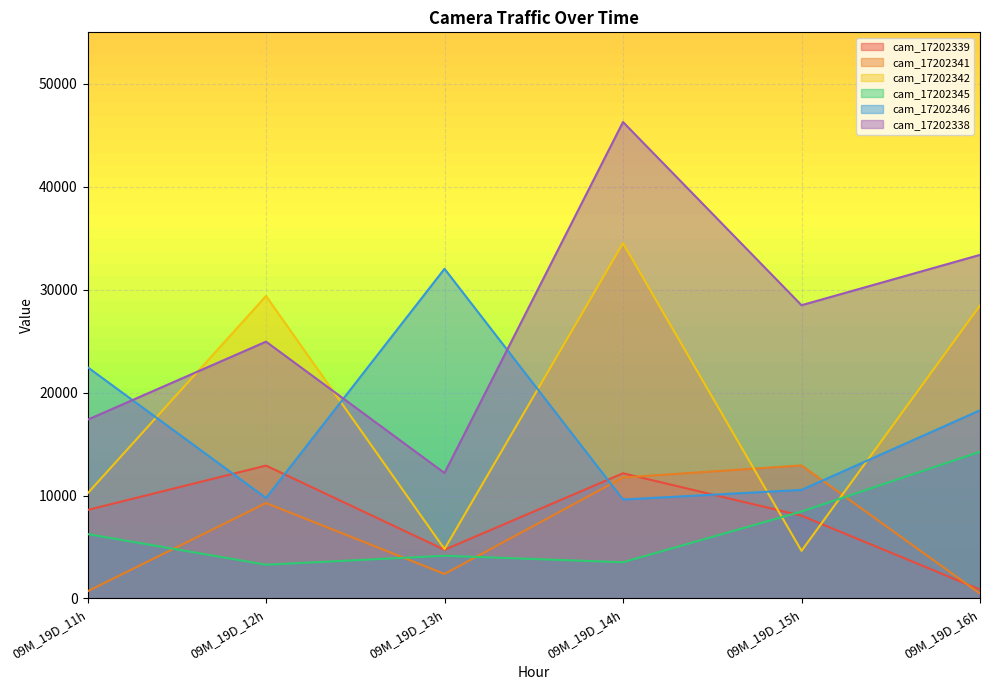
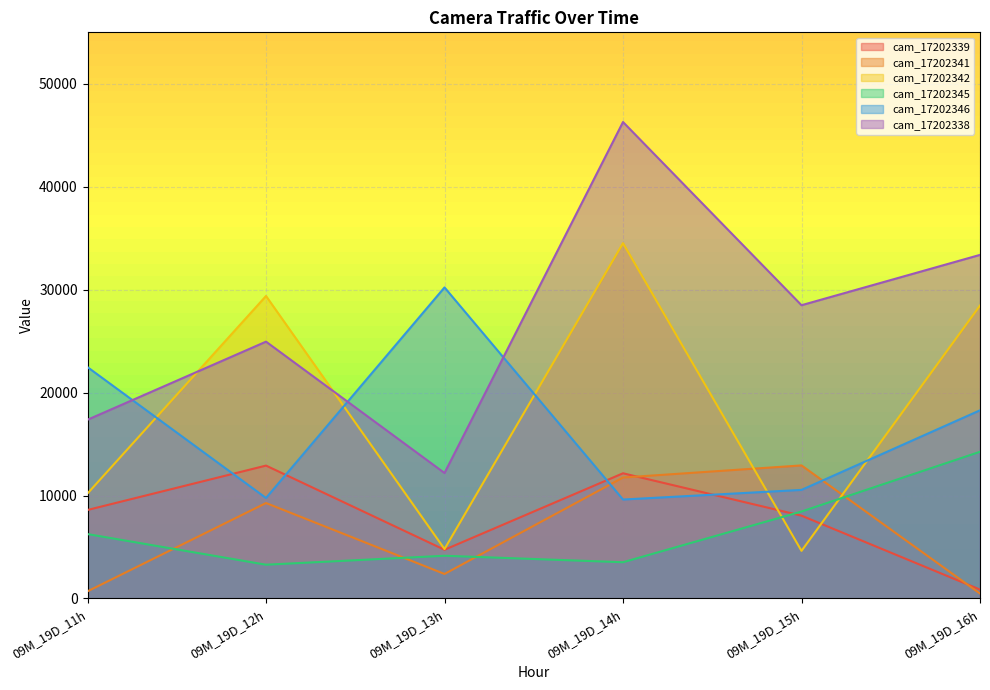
  {
    "cam_17202345": {
      "09M_19D_11h": 6300,
      "09M_19D_12h": 3300,
      "09M_19D_13h": 4100,
      "09M_19D_14h": 3500,
      "09M_19D_15h": 8400,
      "09M_19D_16h": 14300
    },
    "cam_17202346": {
      "09M_19D_11h": 22500,
      "09M_19D_12h": 9800,
-     "09M_19D_13h": 32000,
+     "09M_19D_13h": 30200,
      "09M_19D_14h": 9600,
      "09M_19D_15h": 10500,
      "09M_19D_16h": 18300
    },
    "cam_17202338": {
      "09M_19D_11h": 17400,
      "09M_19D_12h": 25000,
      "09M_19D_13h": 12200,
      "09M_19D_14h": 46300,
      "09M_19D_15h": 28500,
      "09M_19D_16h": 33400
    }
  }
